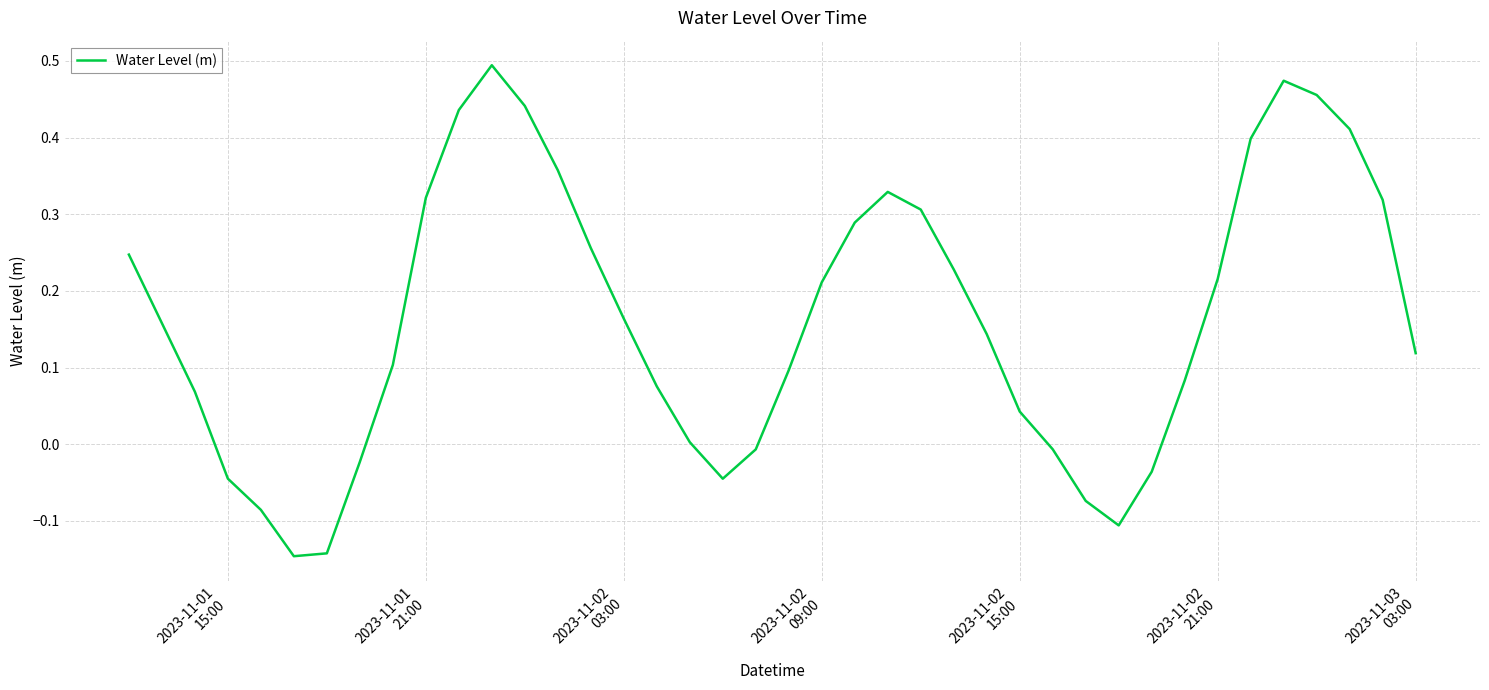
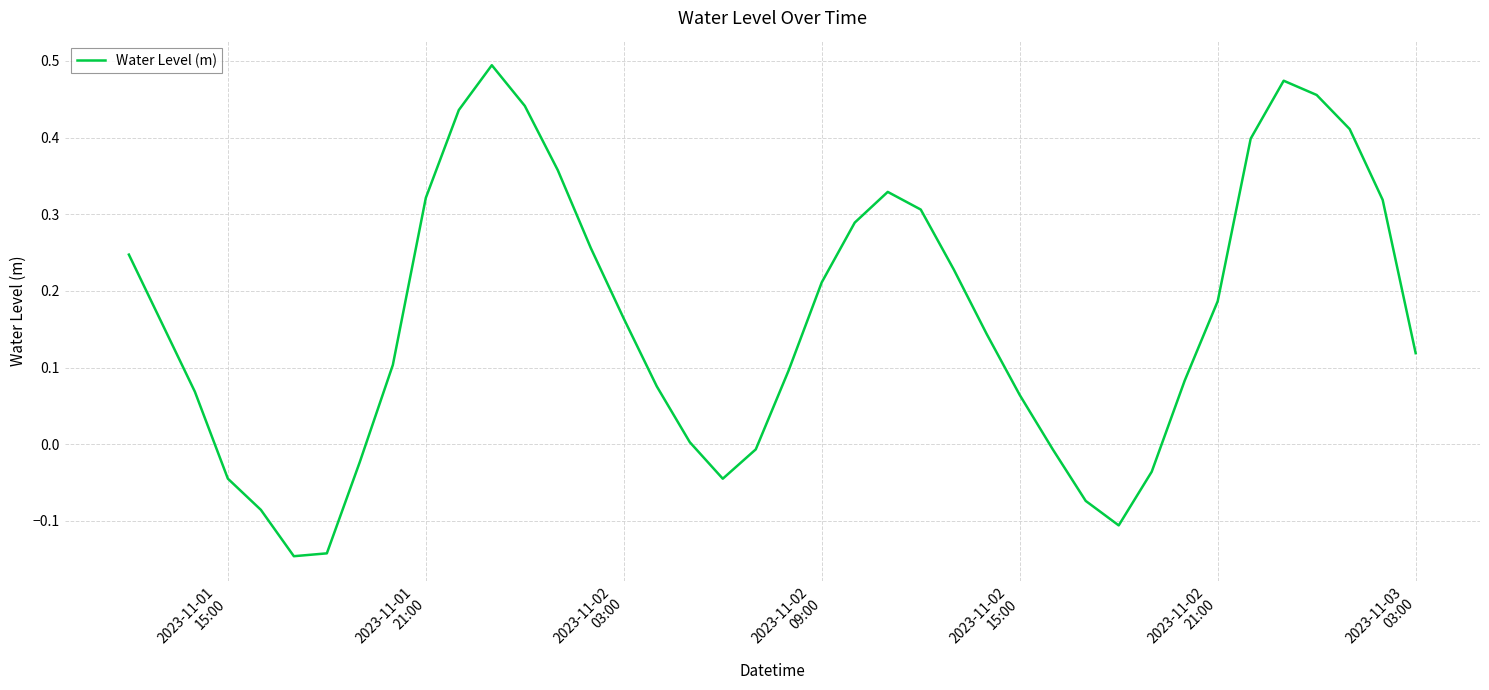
  {
    "2023-11-01 15:00": -0.04,
    "2023-11-01 21:00": 0.32,
    "2023-11-02 03:00": 0.16,
    "2023-11-02 09:00": 0.21,
-   "2023-11-02 15:00": 0.04,
-   "2023-11-02 21:00": 0.22,
+   "2023-11-02 15:00": 0.06,
+   "2023-11-02 21:00": 0.19,
    "2023-11-03 03:00": 0.12
  }
